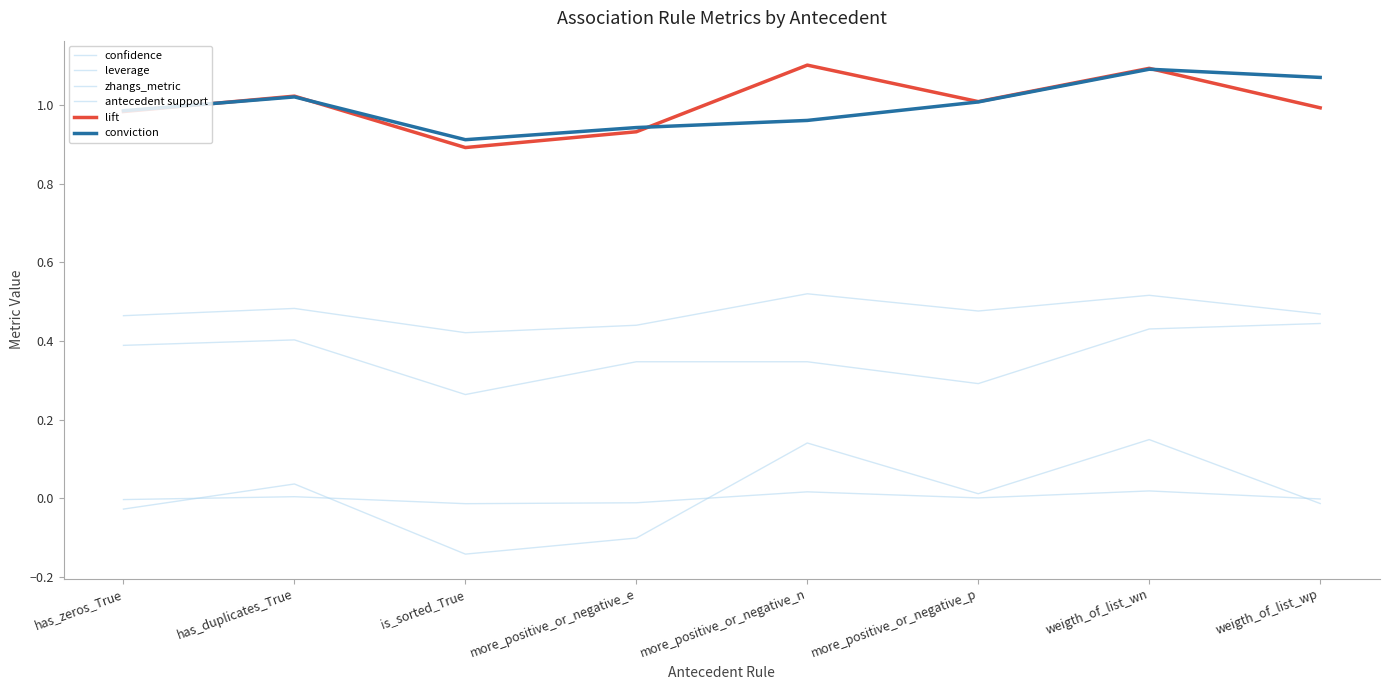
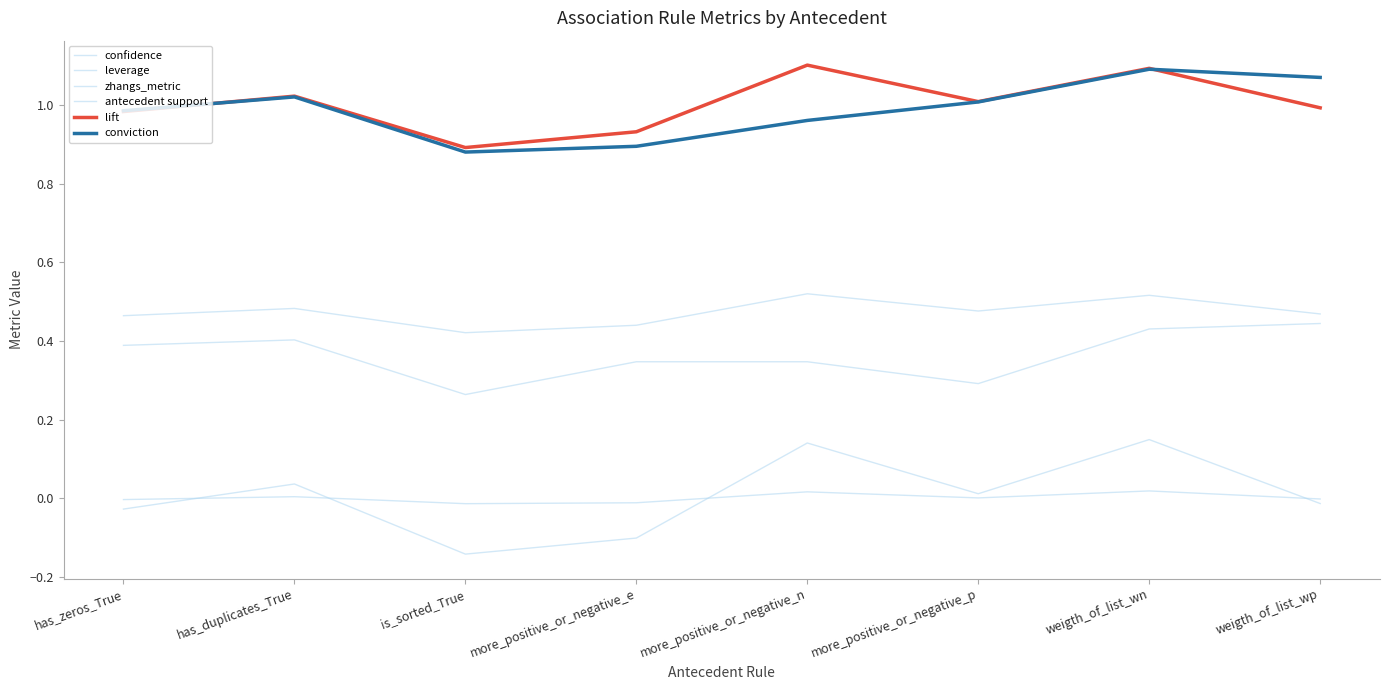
  {
    "lift": {
      "is_sorted_True": 0.89,
      "more_positive_or_negative_e": 0.93,
      "more_positive_or_negative_n": 1.10,
      "weigth_of_list_wp": 0.99
    },
    "conviction": {
-     "is_sorted_True": 0.91,
-     "more_positive_or_negative_e": 0.94,
+     "is_sorted_True": 0.88,
+     "more_positive_or_negative_e": 0.89,
      "more_positive_or_negative_n": 0.96,
      "weigth_of_list_wp": 1.07
    }
  }
